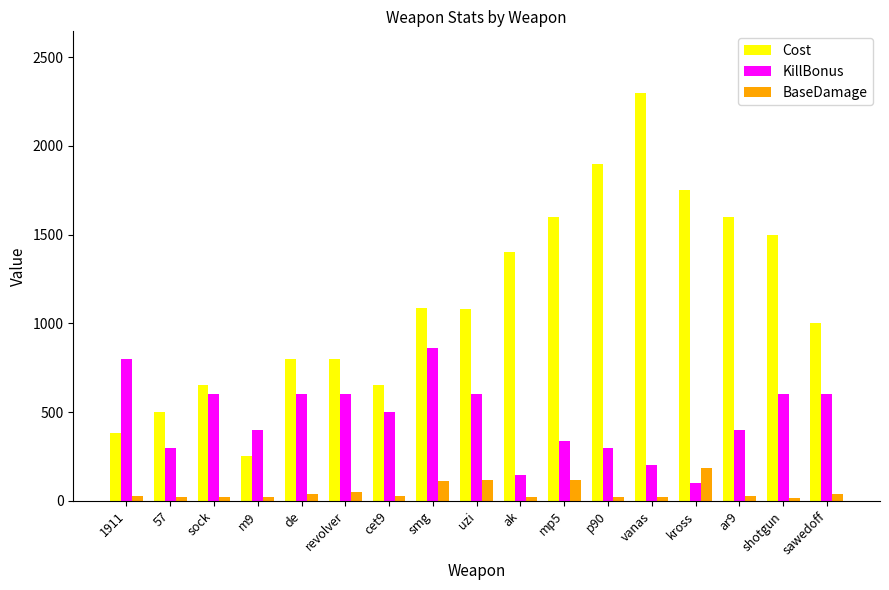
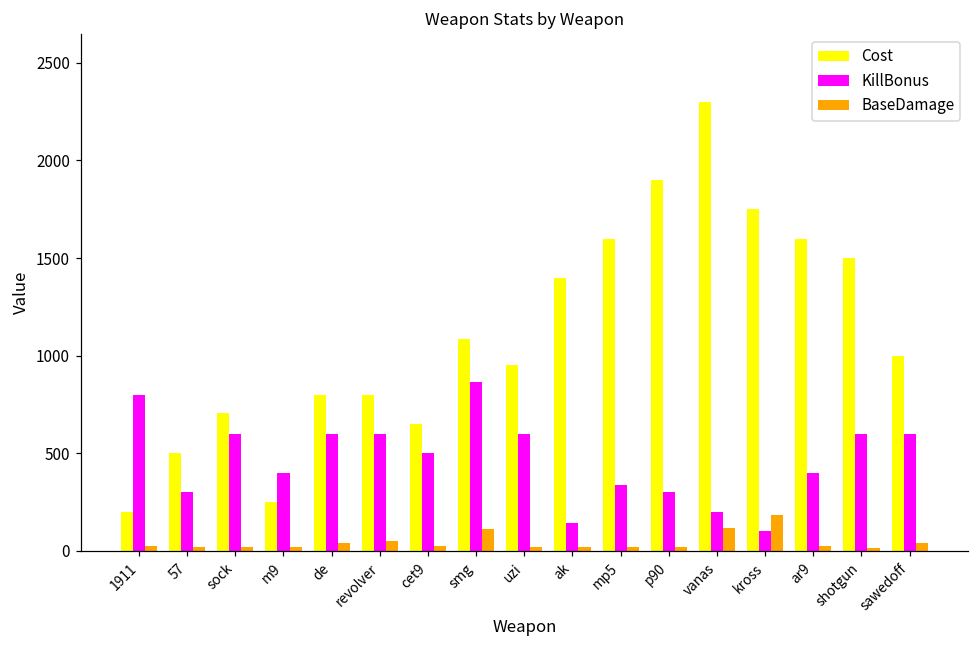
  {
    "Cost": {
-     "1911": 390,
+     "1911": 200,
      "57": 500,
-     "sock": 650,
+     "sock": 710,
      "m9": 250,
      "de": 800,
      "revolver": 800,
      "cet9": 650,
      "smg": 1080,
-     "uzi": 1080,
+     "uzi": 950,
      "ak": 1400,
      "mp5": 1600,
      "p90": 1900,
      "vanas": 2300,
      "kross": 1750,
      "ar9": 1600,
      "shotgun": 1500,
      "sawedoff": 1000
    },
    "KillBonus": {
      "1911": 800,
      "57": 300,
      "sock": 600,
      "m9": 400,
      "de": 600,
      "revolver": 600,
      "cet9": 500,
      "smg": 860,
      "uzi": 600,
      "ak": 140,
      "mp5": 340,
      "p90": 300,
      "vanas": 200,
      "kross": 100,
      "ar9": 400,
      "shotgun": 600,
      "sawedoff": 600
    },
    "BaseDamage": {
      "1911": 30,
      "57": 20,
      "sock": 20,
      "m9": 20,
      "de": 40,
      "revolver": 50,
      "cet9": 30,
      "smg": 110,
-     "uzi": 120,
+     "uzi": 20,
      "ak": 20,
-     "mp5": 120,
+     "mp5": 20,
      "p90": 20,
-     "vanas": 20,
+     "vanas": 120,
      "kross": 180,
      "ar9": 30,
      "shotgun": 20,
      "sawedoff": 40
    }
  }
